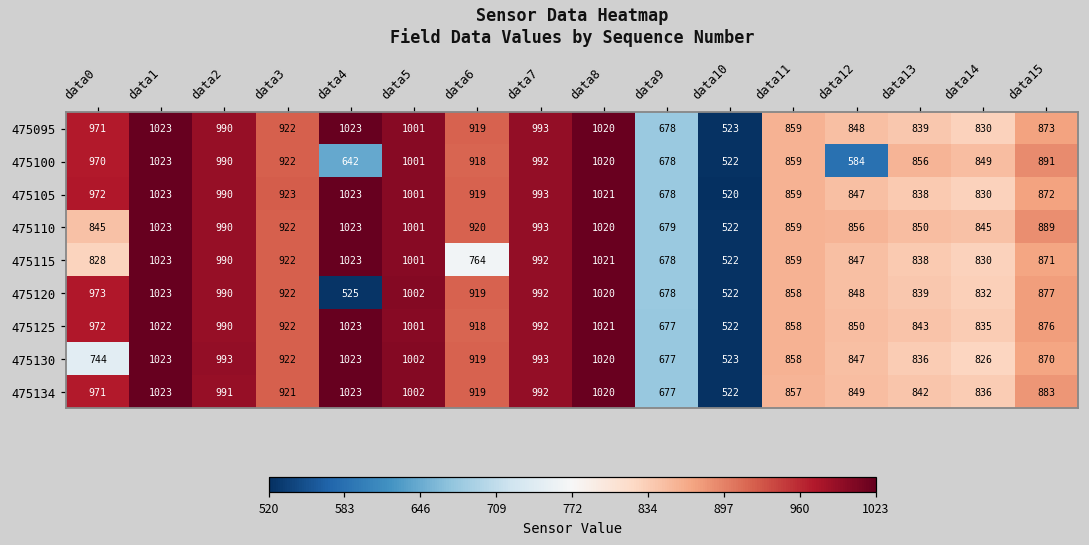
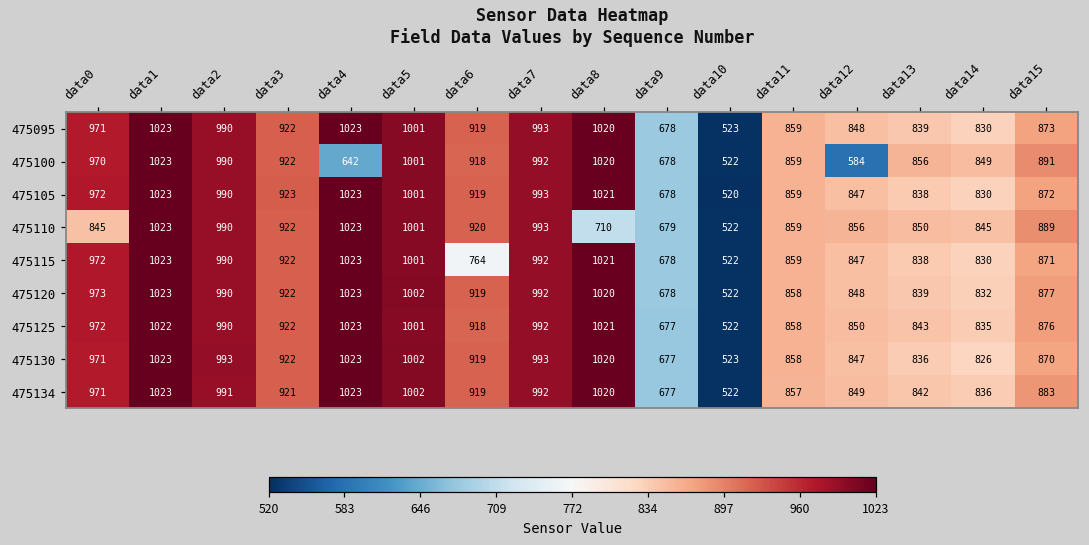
  {
    "475095": {
      "data0": 971,
      "data1": 1023,
      "data2": 990,
      "data3": 922,
      "data4": 1023,
      "data5": 1001,
      "data6": 919,
      "data7": 993,
      "data8": 1020,
      "data9": 678,
      "data10": 523,
      "data11": 859,
      "data12": 848,
      "data13": 839,
      "data14": 830,
      "data15": 873
    },
    "475100": {
      "data0": 970,
      "data1": 1023,
      "data2": 990,
      "data3": 922,
      "data4": 642,
      "data5": 1001,
      "data6": 918,
      "data7": 992,
      "data8": 1020,
      "data9": 678,
      "data10": 522,
      "data11": 859,
      "data12": 584,
      "data13": 856,
      "data14": 849,
      "data15": 891
    },
    "475105": {
      "data0": 972,
      "data1": 1023,
      "data2": 990,
      "data3": 923,
      "data4": 1023,
      "data5": 1001,
      "data6": 919,
      "data7": 993,
      "data8": 1021,
      "data9": 678,
      "data10": 520,
      "data11": 859,
      "data12": 847,
      "data13": 838,
      "data14": 830,
      "data15": 872
    },
    "475110": {
      "data0": 845,
      "data1": 1023,
      "data2": 990,
      "data3": 922,
      "data4": 1023,
      "data5": 1001,
      "data6": 920,
      "data7": 993,
-     "data8": 1020,
+     "data8": 710,
      "data9": 679,
      "data10": 522,
      "data11": 859,
      "data12": 856,
      "data13": 850,
      "data14": 845,
      "data15": 889
    },
    "475115": {
-     "data0": 828,
+     "data0": 972,
      "data1": 1023,
      "data2": 990,
      "data3": 922,
      "data4": 1023,
      "data5": 1001,
      "data6": 764,
      "data7": 992,
      "data8": 1021,
      "data9": 678,
      "data10": 522,
      "data11": 859,
      "data12": 847,
      "data13": 838,
      "data14": 830,
      "data15": 871
    },
    "475120": {
      "data0": 973,
      "data1": 1023,
      "data2": 990,
      "data3": 922,
-     "data4": 525,
+     "data4": 1023,
      "data5": 1002,
      "data6": 919,
      "data7": 992,
      "data8": 1020,
      "data9": 678,
      "data10": 522,
      "data11": 858,
      "data12": 848,
      "data13": 839,
      "data14": 832,
      "data15": 877
    },
    "475125": {
      "data0": 972,
      "data1": 1022,
      "data2": 990,
      "data3": 922,
      "data4": 1023,
      "data5": 1001,
      "data6": 918,
      "data7": 992,
      "data8": 1021,
      "data9": 677,
      "data10": 522,
      "data11": 858,
      "data12": 850,
      "data13": 843,
      "data14": 835,
      "data15": 876
    },
    "475130": {
-     "data0": 744,
+     "data0": 971,
      "data1": 1023,
      "data2": 993,
      "data3": 922,
      "data4": 1023,
      "data5": 1002,
      "data6": 919,
      "data7": 993,
      "data8": 1020,
      "data9": 677,
      "data10": 523,
      "data11": 858,
      "data12": 847,
      "data13": 836,
      "data14": 826,
      "data15": 870
    },
    "475134": {
      "data0": 971,
      "data1": 1023,
      "data2": 991,
      "data3": 921,
      "data4": 1023,
      "data5": 1002,
      "data6": 919,
      "data7": 992,
      "data8": 1020,
      "data9": 677,
      "data10": 522,
      "data11": 857,
      "data12": 849,
      "data13": 842,
      "data14": 836,
      "data15": 883
    }
  }
